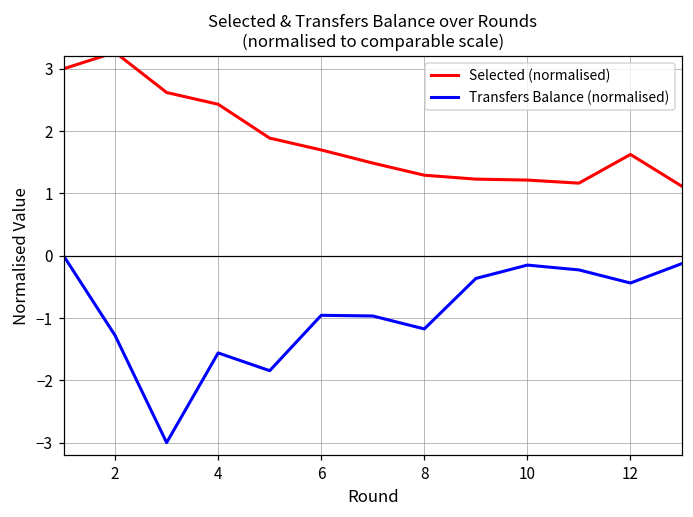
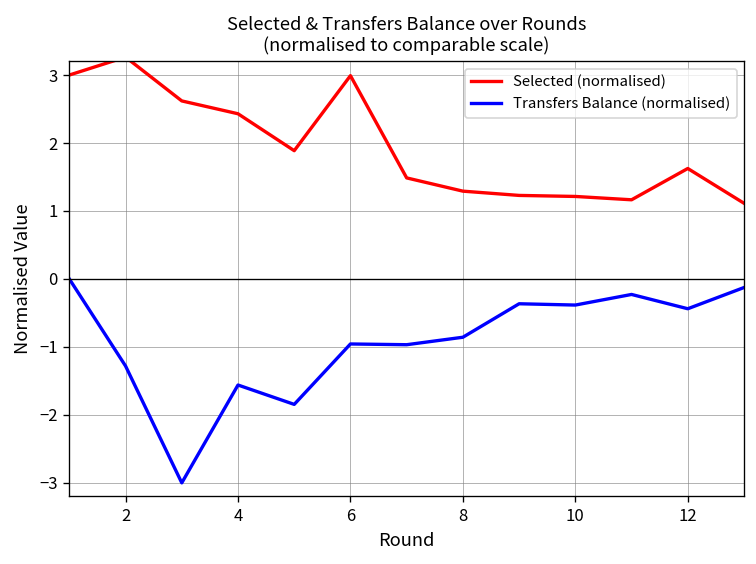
  {
    "Selected (normalised)": {
      "4": 2.4,
-     "6": 1.7,
+     "6": 3.0,
      "8": 1.3,
      "10": 1.2,
      "12": 1.6
    },
    "Transfers Balance (normalised)": {
      "2": -1.3,
      "4": -1.6,
      "6": -1.0,
-     "8": -1.2,
-     "10": -0.2,
+     "8": -0.9,
+     "10": -0.4,
      "12": -0.4
    }
  }
